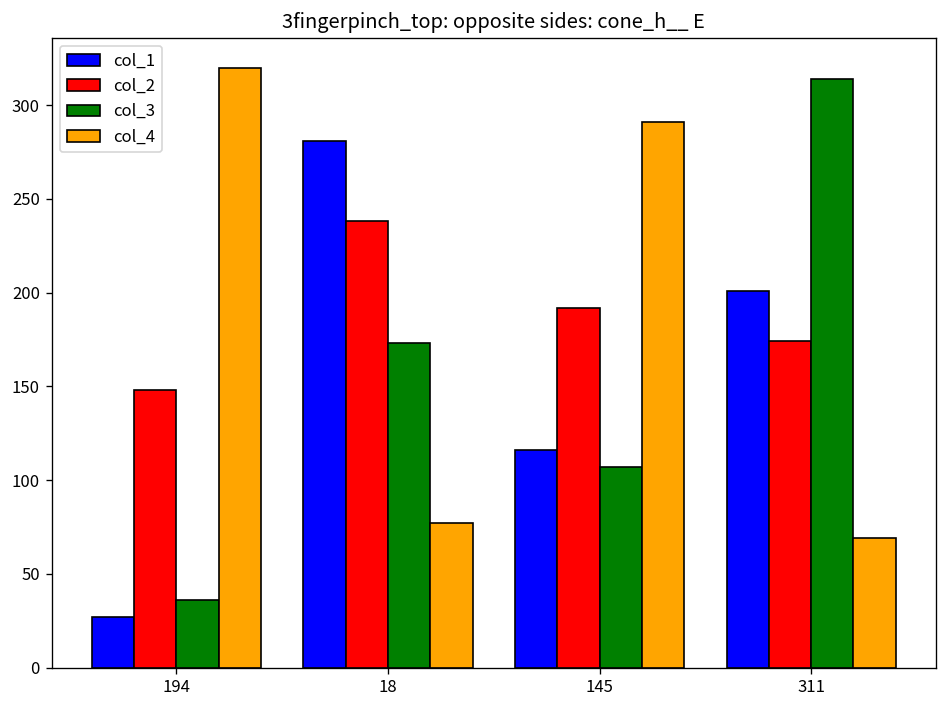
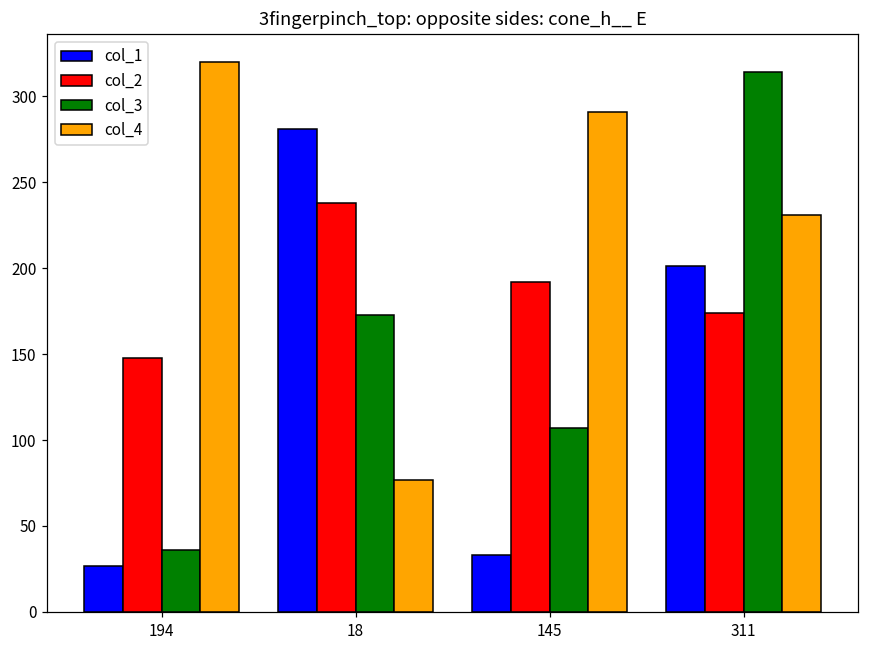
  {
    "col_1": {
      "194": 27,
      "18": 281,
-     "145": 116,
+     "145": 33,
      "311": 201
    },
    "col_2": {
      "194": 148,
      "18": 238,
      "145": 192,
      "311": 174
    },
    "col_3": {
      "194": 36,
      "18": 173,
      "145": 107,
      "311": 314
    },
    "col_4": {
      "194": 320,
      "18": 77,
      "145": 291,
-     "311": 69
+     "311": 231
    }
  }
